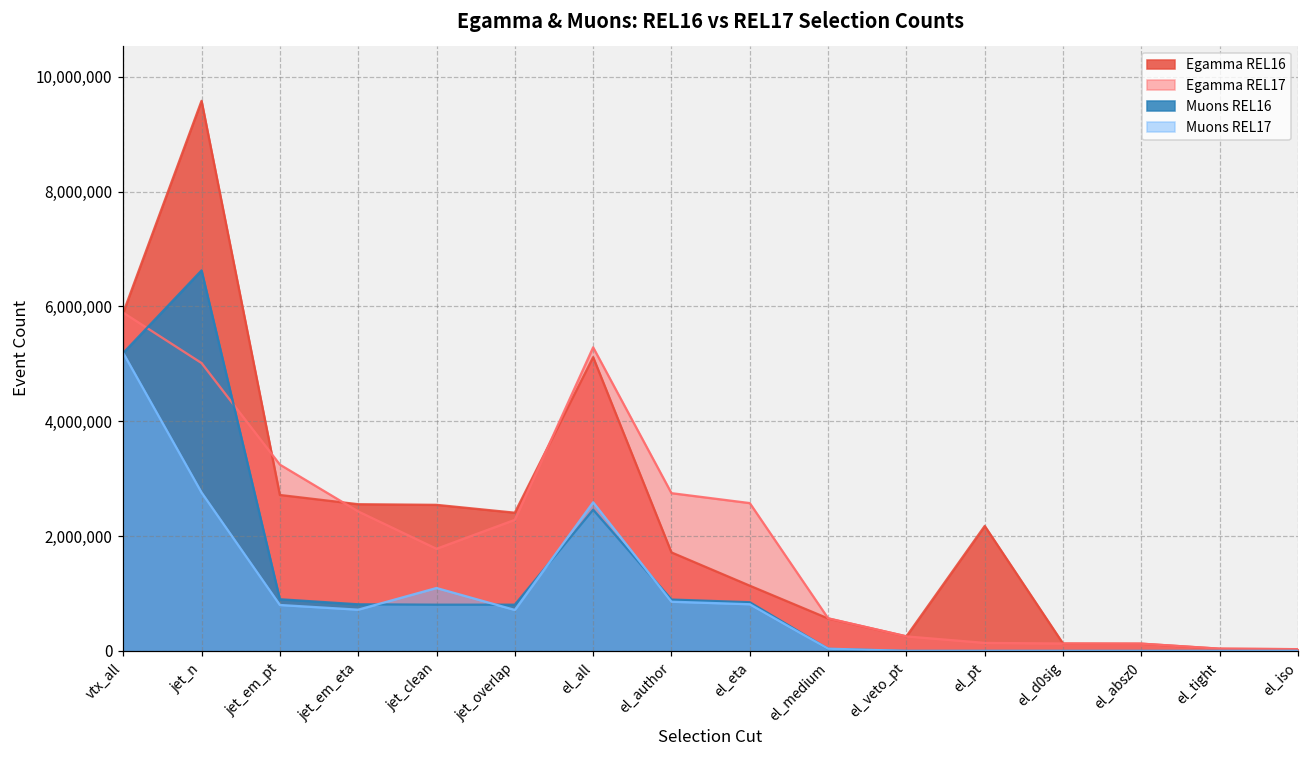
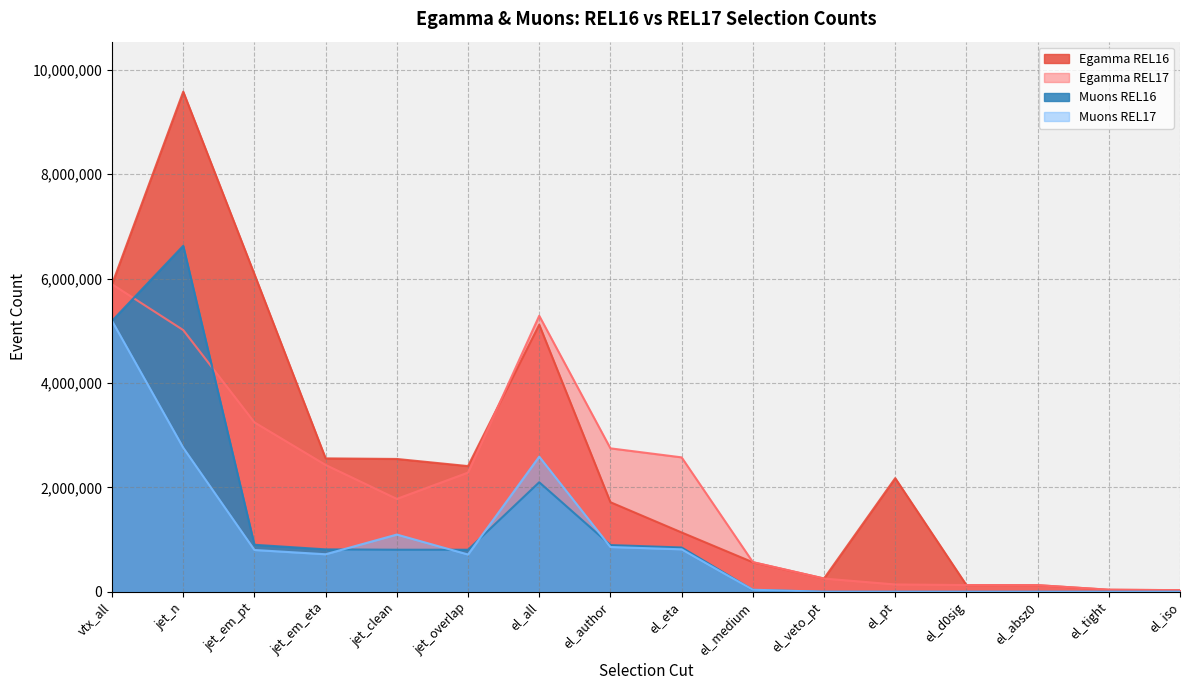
  {
    "Egamma REL16": {
      "jet_n": "9,600,000",
-     "jet_em_pt": "2,700,000",
+     "jet_em_pt": "6,100,000",
      "jet_em_eta": "2,600,000",
      "jet_clean": "2,500,000",
      "jet_overlap": "2,400,000",
      "el_all": "5,100,000",
      "el_author": "1,700,000",
      "el_eta": "1,100,000",
      "el_pt": "2,200,000"
    },
    "Egamma REL17": {
      "jet_n": "5,000,000",
      "jet_em_pt": "3,200,000",
      "jet_em_eta": "2,400,000",
      "jet_clean": "1,800,000",
      "jet_overlap": "2,300,000",
      "el_all": "5,300,000",
      "el_author": "2,700,000",
      "el_eta": "2,600,000",
      "el_pt": "100,000"
    },
    "Muons REL16": {
      "jet_n": "6,600,000",
      "jet_em_pt": "900,000",
      "jet_em_eta": "800,000",
      "jet_clean": "800,000",
      "jet_overlap": "800,000",
-     "el_all": "2,500,000"
+     "el_all": "2,100,000"
    },
    "Muons REL17": {
      "jet_n": "2,800,000",
      "jet_em_pt": "800,000",
      "jet_em_eta": "700,000",
      "jet_clean": "1,100,000",
      "jet_overlap": "700,000",
      "el_all": "2,600,000"
    }
  }
